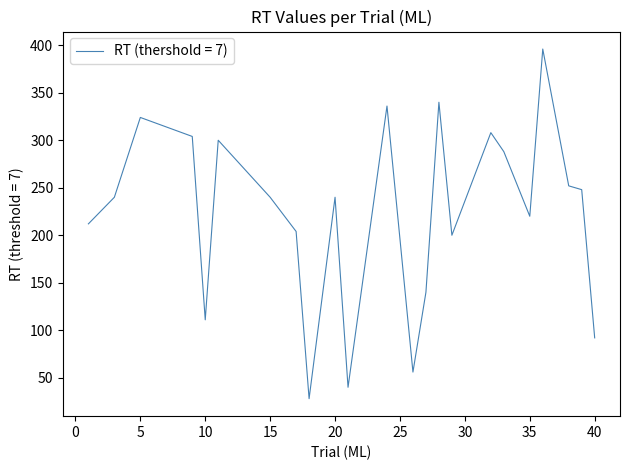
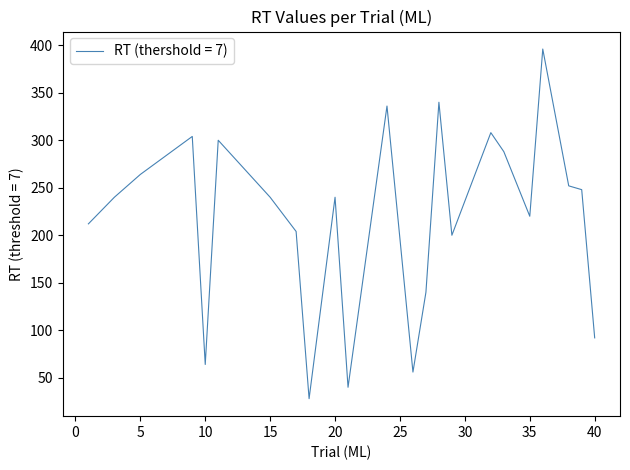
  {
-   "5": 320,
-   "10": 110,
+   "5": 260,
+   "10": 60,
    "15": 240,
    "20": 240,
    "35": 220,
    "40": 90
  }
